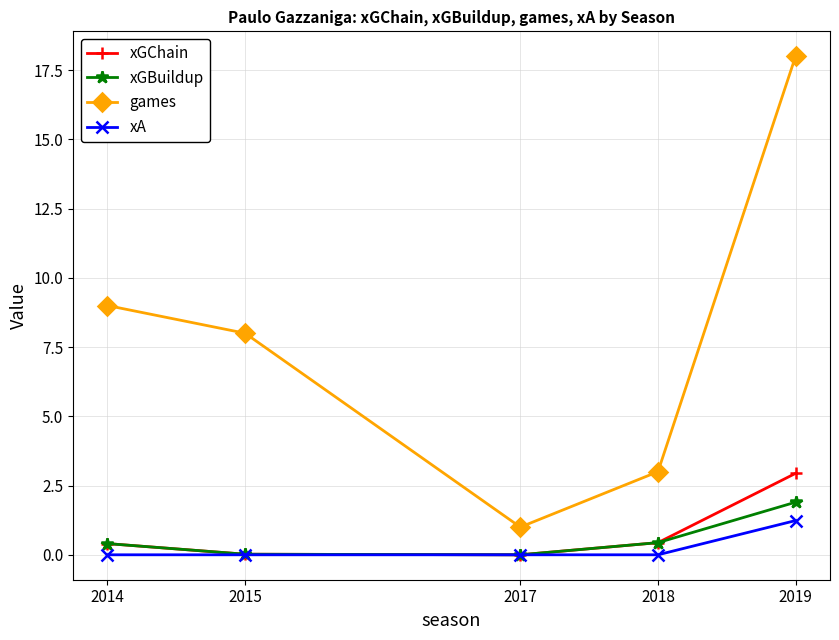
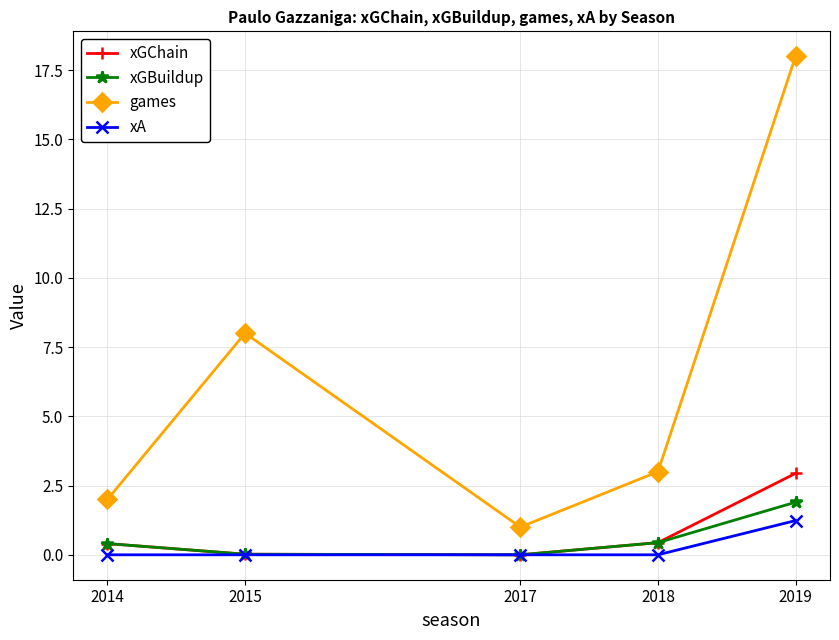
  {
    "xGChain": {
      "2019": 3
    },
    "xGBuildup": {
      "2019": 1.9
    },
    "games": {
-     "2014": 9,
+     "2014": 2,
      "2015": 8,
      "2017": 1,
      "2018": 3,
      "2019": 18
    },
    "xA": {
      "2014": 0,
      "2018": 0,
      "2019": 1.2
    }
  }
